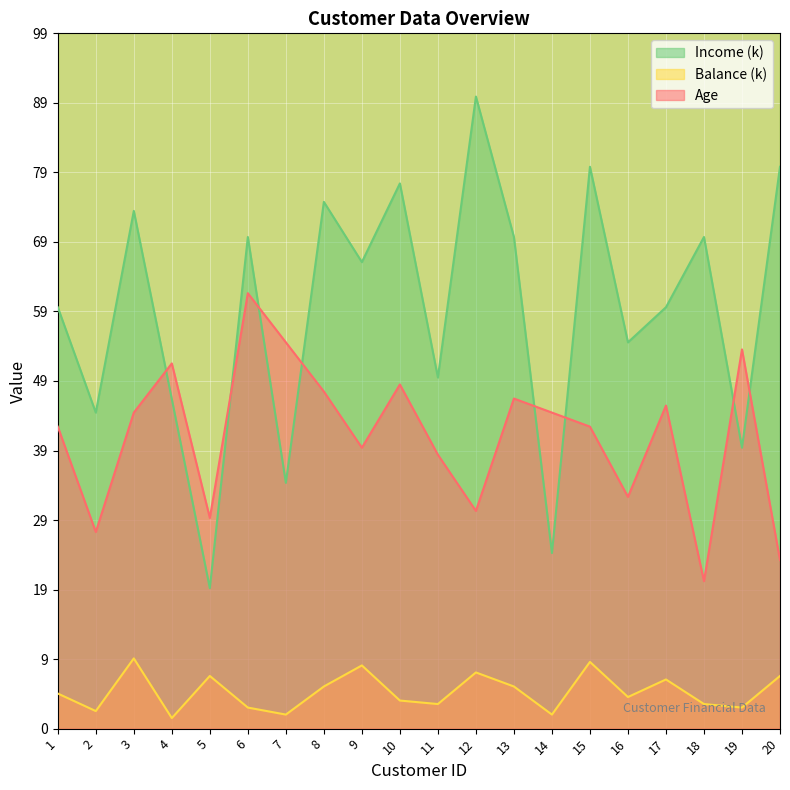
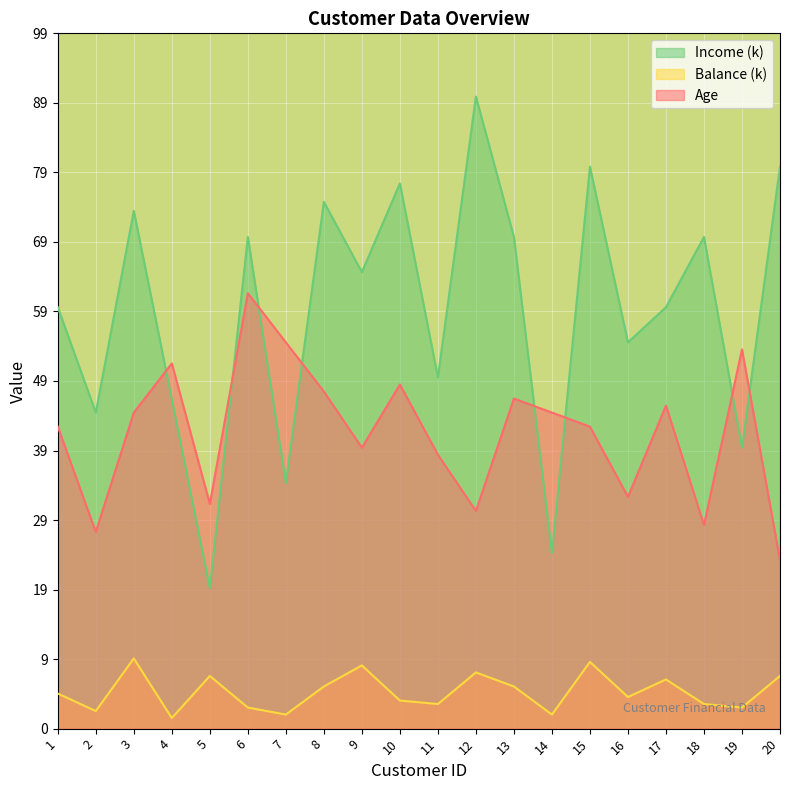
  {
    "Income (k)": {
      "1": 60,
      "2": 45,
      "3": 74,
      "4": 47,
      "5": 20,
      "6": 70,
      "7": 35,
      "8": 75,
-     "9": 66,
+     "9": 65,
      "10": 78,
      "11": 50,
      "12": 90,
      "13": 70,
      "14": 25,
      "15": 80,
      "16": 55,
      "17": 60,
      "18": 70,
      "19": 40,
      "20": 80
    },
    "Age": {
      "1": 43,
      "2": 28,
      "3": 45,
      "4": 52,
-     "5": 30,
+     "5": 32,
      "6": 62,
      "7": 55,
      "8": 48,
      "9": 40,
      "10": 49,
      "11": 39,
      "12": 31,
      "13": 47,
      "14": 45,
      "15": 43,
      "16": 33,
      "17": 46,
-     "18": 21,
+     "18": 29,
      "19": 54,
      "20": 24
    }
  }
